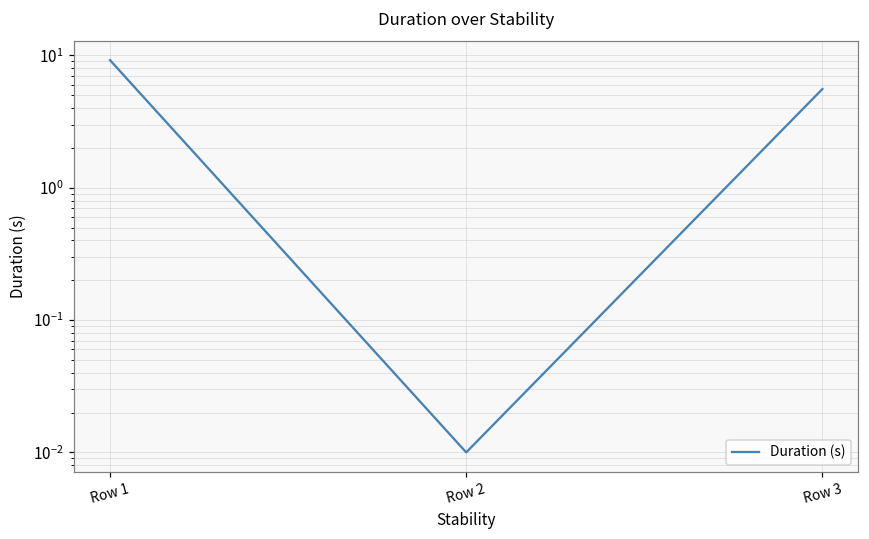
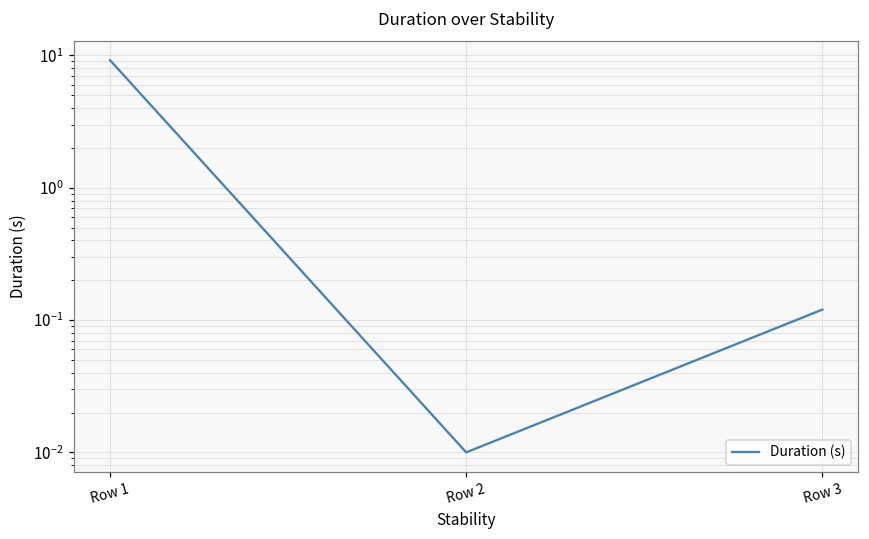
  {
    "Row 1": 9,
    "Row 2": 0.01,
-   "Row 3": 6
+   "Row 3": 0.12
  }
